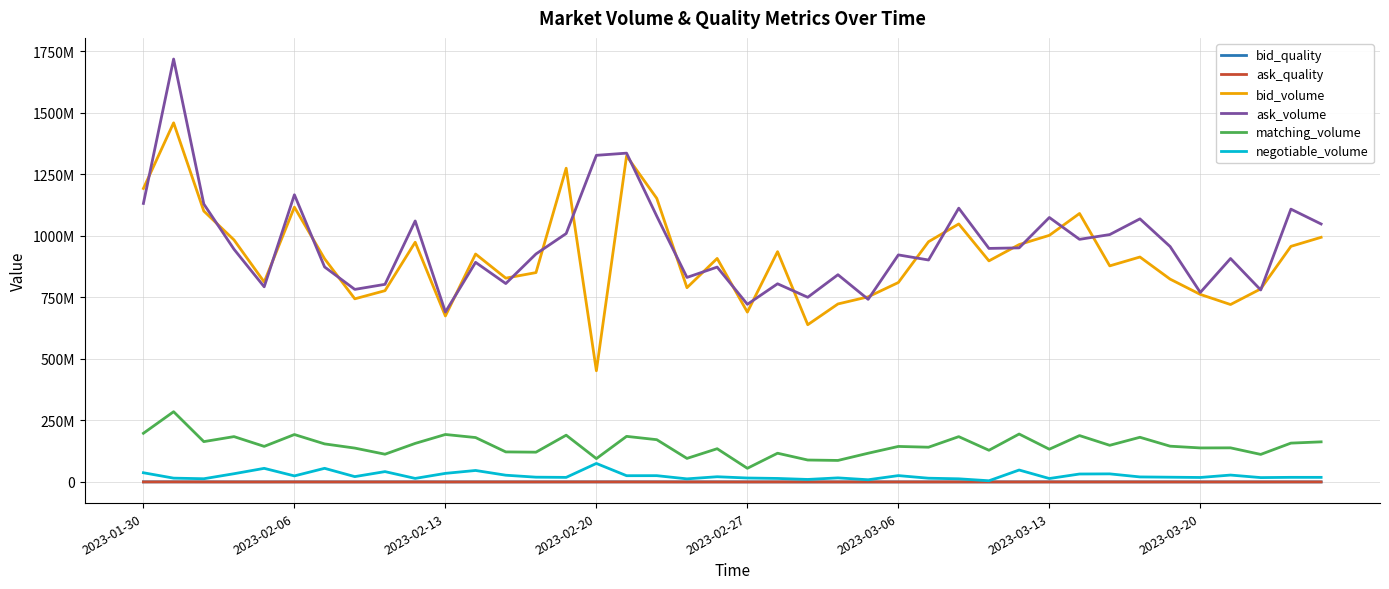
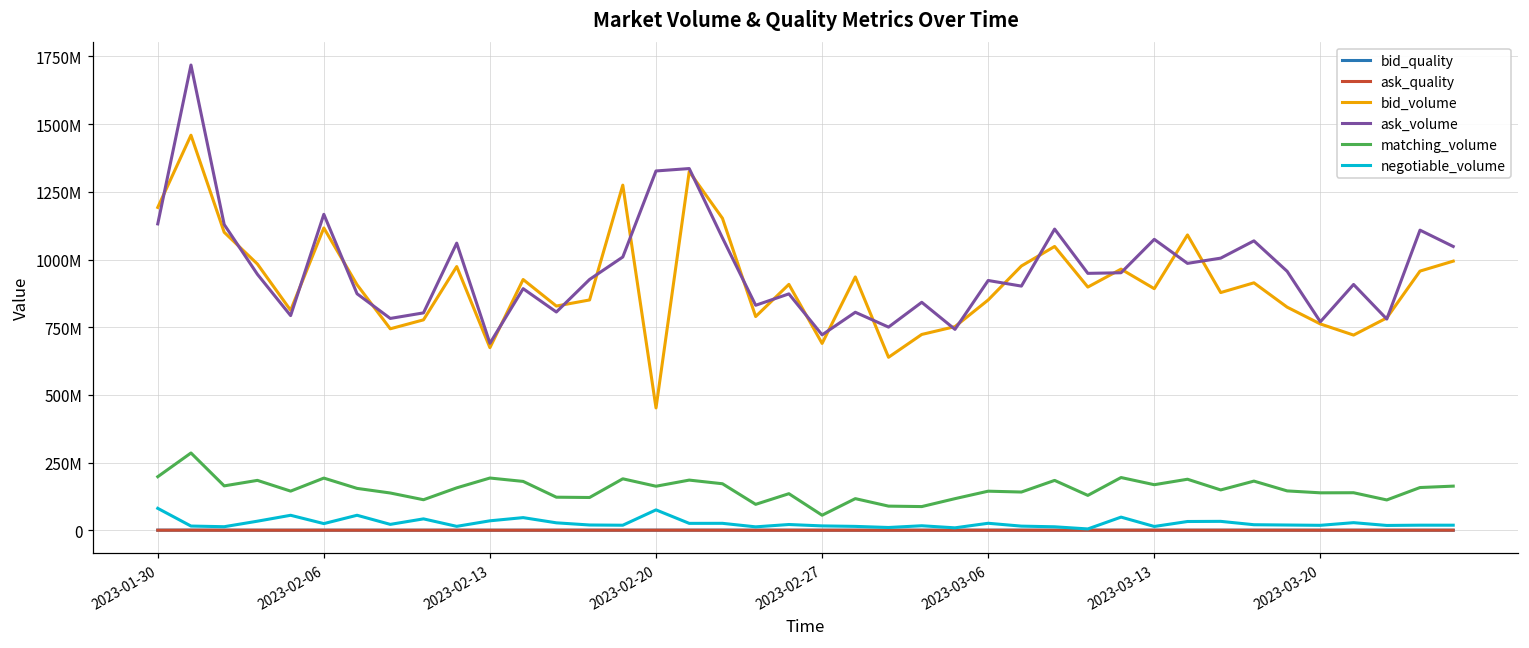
  {
    "ask_quality": {
      "2023-01-30": 0,
      "2023-02-06": 0,
      "2023-02-13": 0,
      "2023-02-20": 0,
      "2023-02-27": 0,
      "2023-03-06": 0,
      "2023-03-13": 0,
      "2023-03-20": 0
    },
    "bid_volume": {
      "2023-01-30": 1190000000,
      "2023-02-06": 1120000000,
      "2023-02-13": 670000000,
      "2023-02-20": 450000000,
      "2023-02-27": 690000000,
-     "2023-03-06": 810000000,
-     "2023-03-13": 1000000000
+     "2023-03-06": 850000000,
+     "2023-03-13": 890000000
    },
    "ask_volume": {
      "2023-01-30": 1130000000,
      "2023-02-06": 1170000000,
      "2023-02-13": 690000000,
      "2023-02-20": 1330000000,
      "2023-02-27": 720000000,
      "2023-03-06": 920000000,
      "2023-03-13": 1070000000
    },
    "matching_volume": {
      "2023-01-30": 200000000,
      "2023-02-06": 190000000,
      "2023-02-13": 190000000,
-     "2023-02-20": 100000000,
+     "2023-02-20": 160000000,
      "2023-02-27": 60000000,
      "2023-03-06": 140000000,
-     "2023-03-13": 130000000,
+     "2023-03-13": 170000000,
      "2023-03-20": 140000000
    },
    "negotiable_volume": {
-     "2023-01-30": 40000000,
+     "2023-01-30": 80000000,
      "2023-02-06": 20000000,
      "2023-02-13": 40000000,
      "2023-02-20": 80000000,
      "2023-02-27": 20000000,
      "2023-03-06": 30000000,
      "2023-03-13": 10000000,
      "2023-03-20": 20000000
    }
  }
